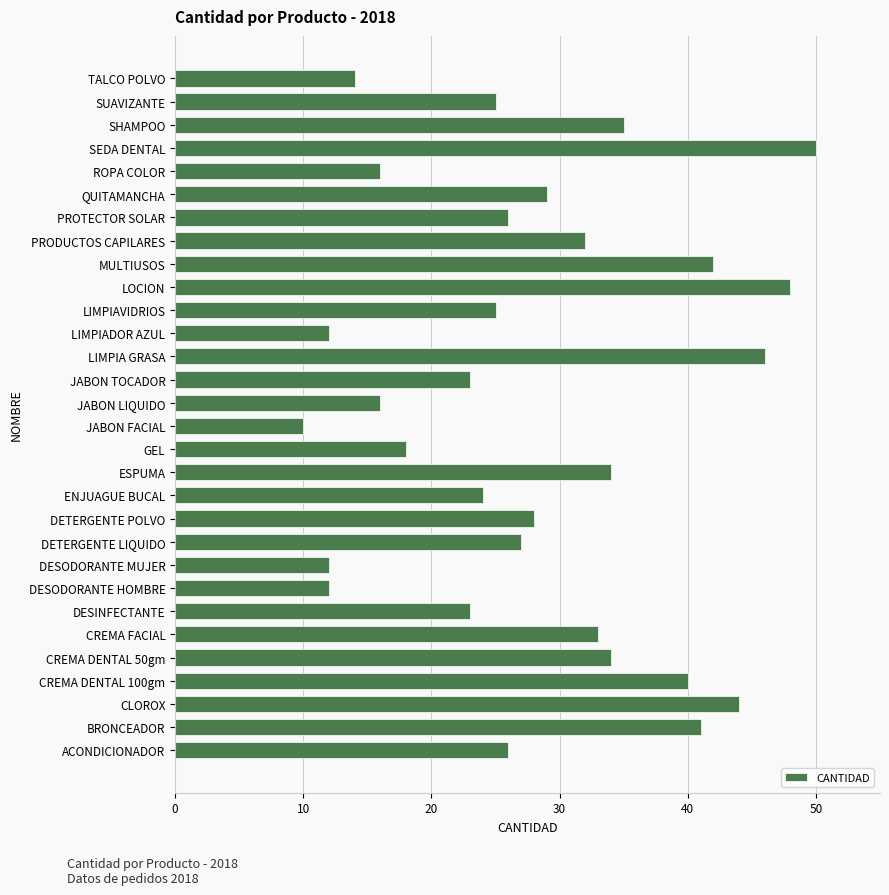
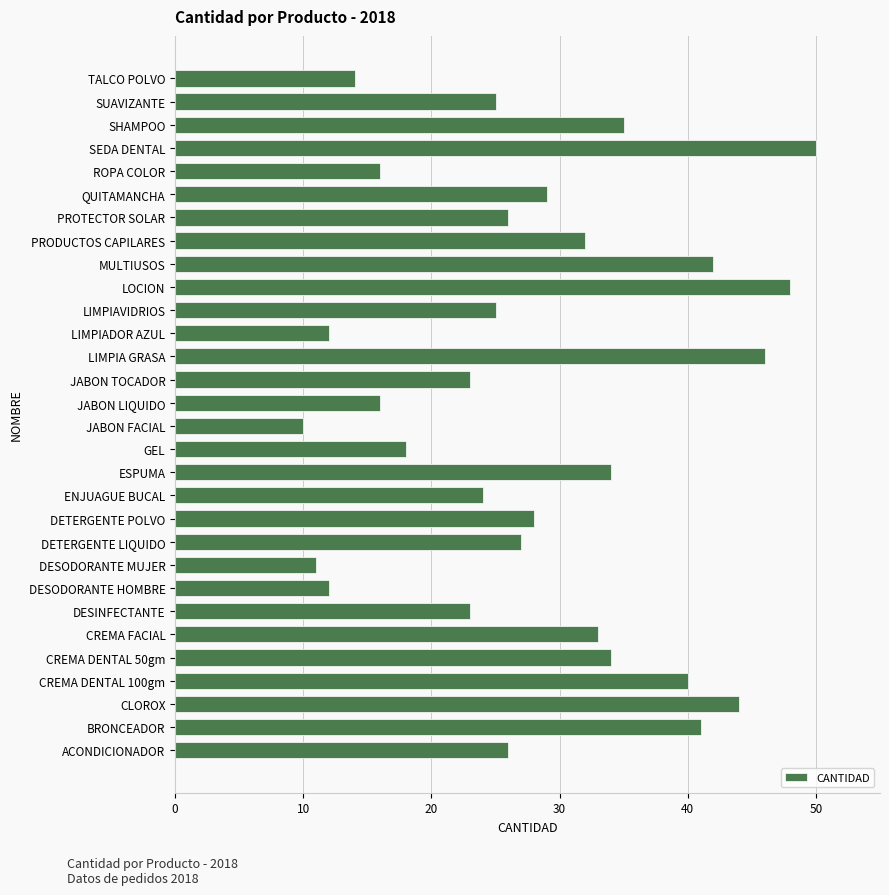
  {
    "TALCO POLVO": 14,
    "SUAVIZANTE": 25,
    "SHAMPOO": 35,
    "SEDA DENTAL": 50,
    "ROPA COLOR": 16,
    "QUITAMANCHA": 29,
    "PROTECTOR SOLAR": 26,
    "PRODUCTOS CAPILARES": 32,
    "MULTIUSOS": 42,
    "LOCION": 48,
    "LIMPIAVIDRIOS": 25,
    "LIMPIADOR AZUL": 12,
    "LIMPIA GRASA": 46,
    "JABON TOCADOR": 23,
    "JABON LIQUIDO": 16,
    "JABON FACIAL": 10,
    "GEL": 18,
    "ESPUMA": 34,
    "ENJUAGUE BUCAL": 24,
    "DETERGENTE POLVO": 28,
    "DETERGENTE LIQUIDO": 27,
-   "DESODORANTE MUJER": 12,
+   "DESODORANTE MUJER": 11,
    "DESODORANTE HOMBRE": 12,
    "DESINFECTANTE": 23,
    "CREMA FACIAL": 33,
    "CREMA DENTAL 50gm": 34,
    "CREMA DENTAL 100gm": 40,
    "CLOROX": 44,
    "BRONCEADOR": 41,
    "ACONDICIONADOR": 26
  }
